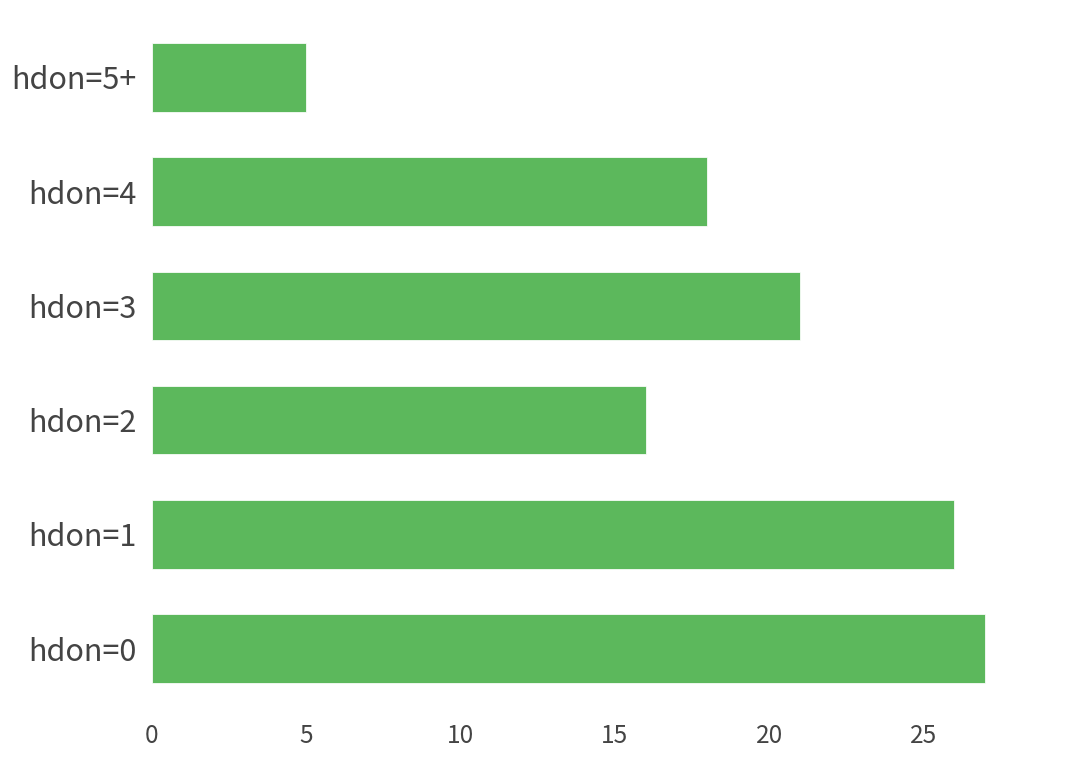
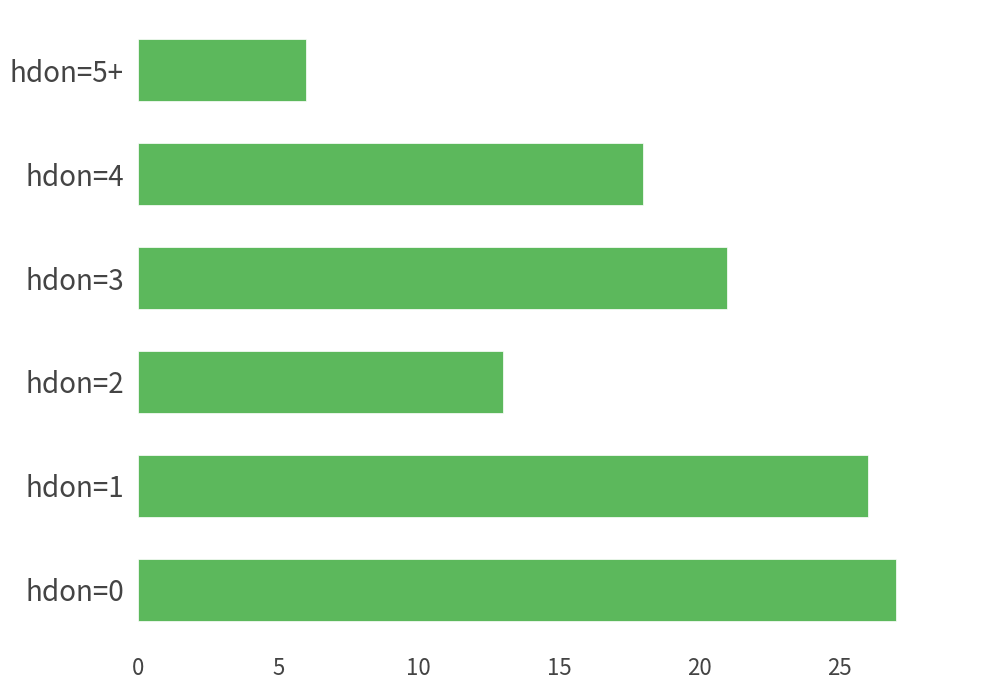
  {
-   "hdon=5+": 5,
+   "hdon=5+": 6,
    "hdon=4": 18,
    "hdon=3": 21,
-   "hdon=2": 16,
+   "hdon=2": 13,
    "hdon=1": 26,
    "hdon=0": 27
  }
